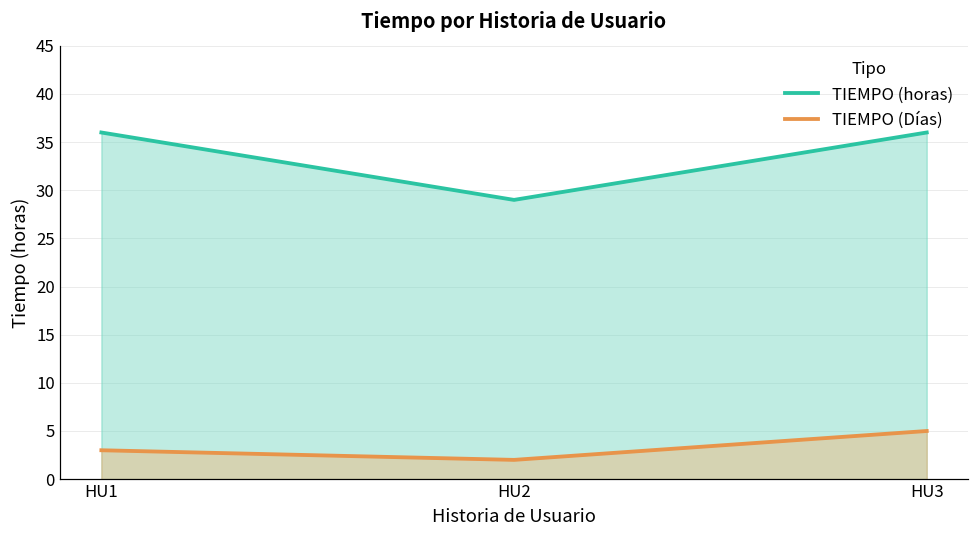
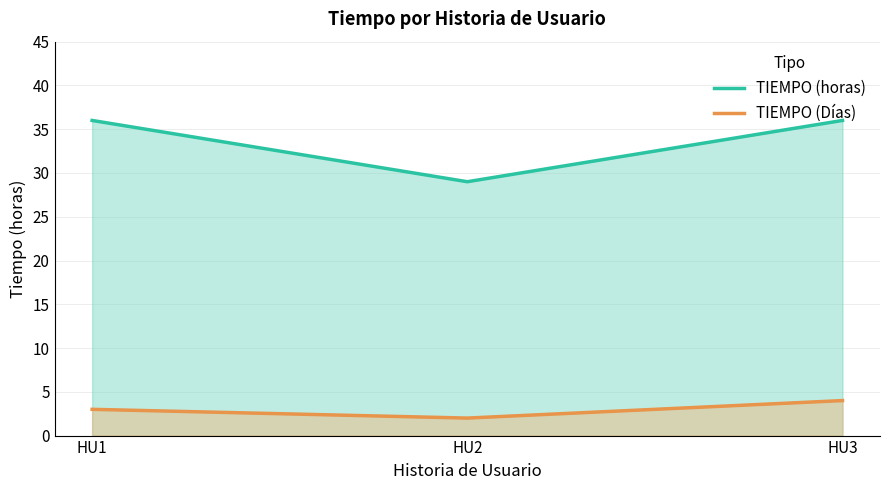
  {
    "TIEMPO (horas)": {
      "HU1": 36,
      "HU2": 29,
      "HU3": 36
    },
    "TIEMPO (Días)": {
      "HU1": 3,
      "HU2": 2,
-     "HU3": 5
+     "HU3": 4
    }
  }
